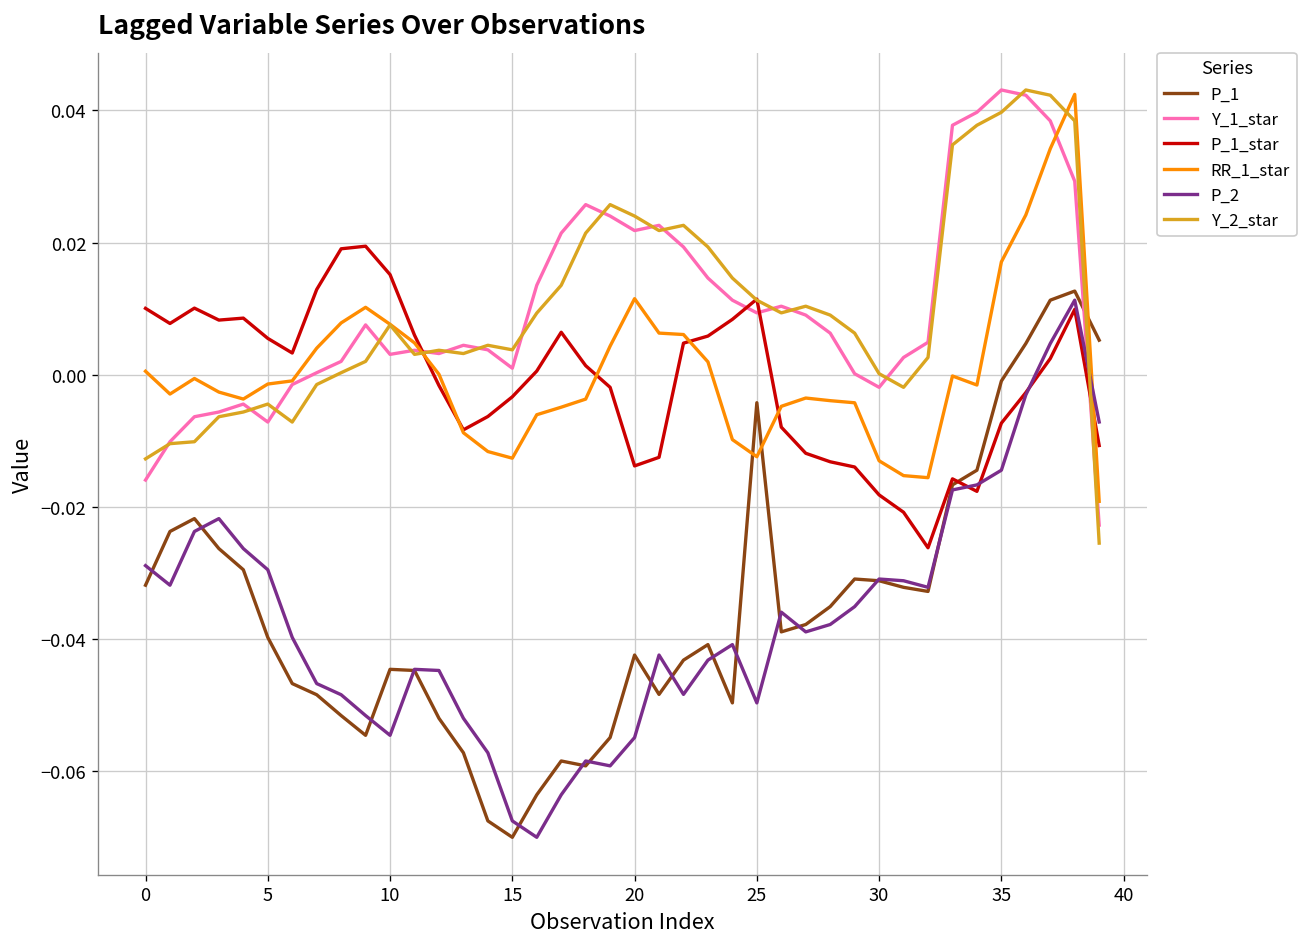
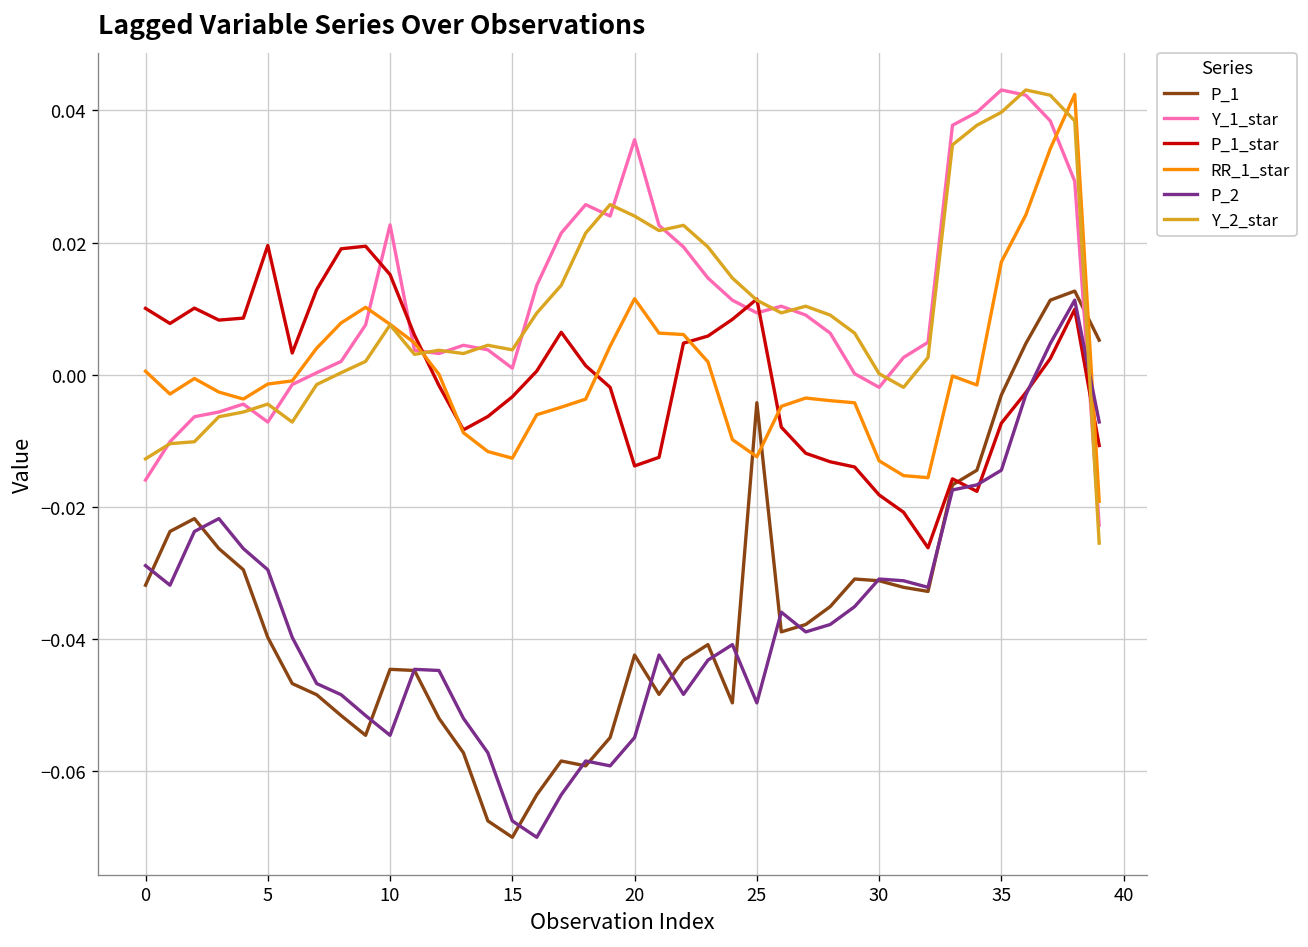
  {
    "P_1": {
      "0": -0.032,
      "5": -0.040,
      "10": -0.045,
      "15": -0.070,
      "20": -0.042,
      "25": -0.004,
-     "35": -0.001
+     "35": -0.003
    },
    "Y_1_star": {
      "0": -0.016,
      "5": -0.007,
-     "10": 0.003,
+     "10": 0.023,
      "15": 0.001,
-     "20": 0.022,
+     "20": 0.036,
      "25": 0.009,
      "30": -0.002,
      "35": 0.043
    },
    "P_1_star": {
      "0": 0.010,
-     "5": 0.006,
+     "5": 0.020,
      "10": 0.015,
      "15": -0.003,
      "20": -0.014,
      "30": -0.018,
      "35": -0.007
    },
    "P_2": {
      "0": -0.029,
      "5": -0.030,
      "10": -0.055,
      "15": -0.068,
      "20": -0.055,
      "25": -0.050,
      "35": -0.014
    }
  }
